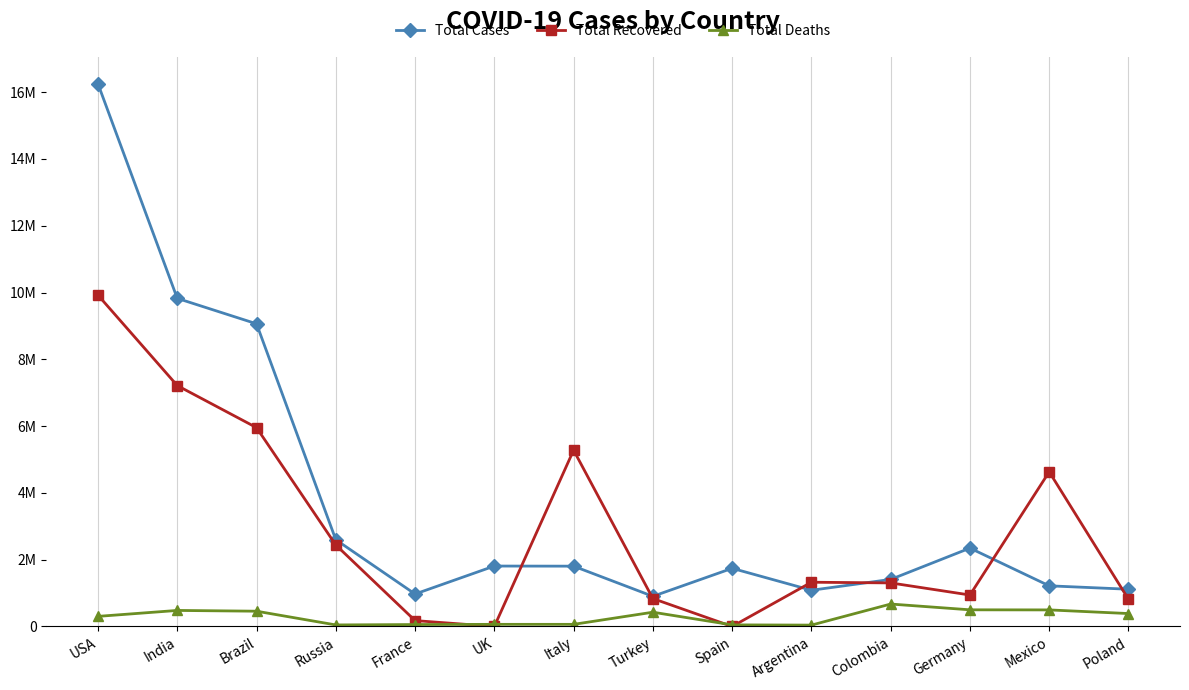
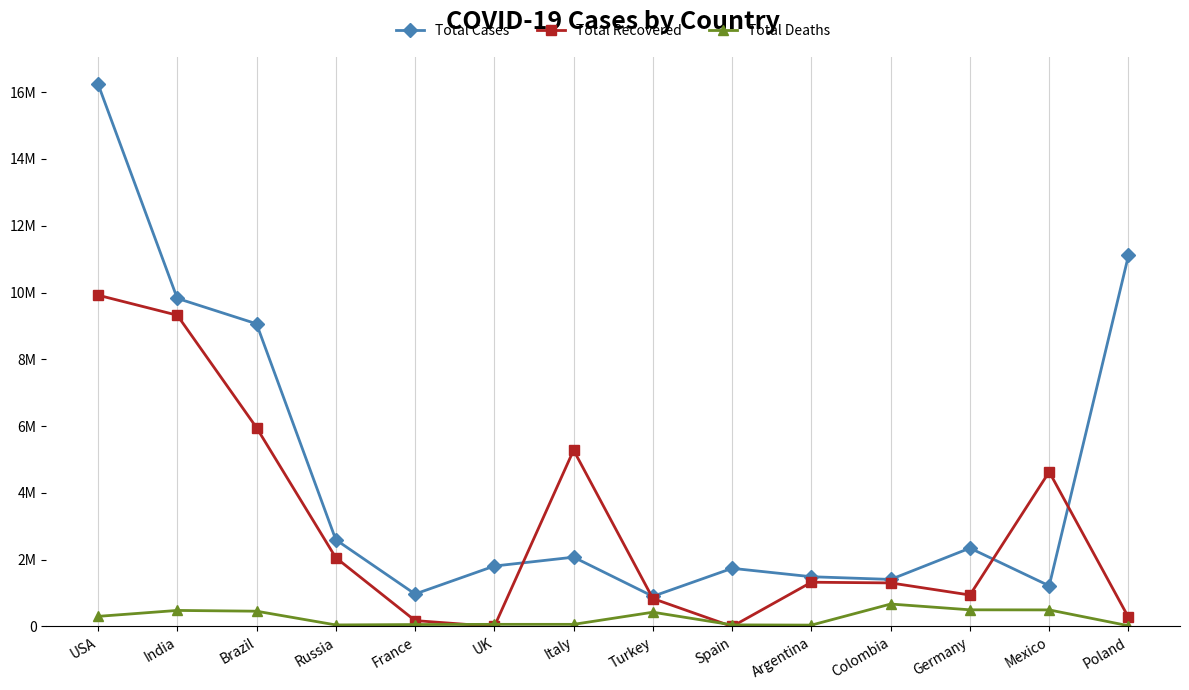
  {
    "Total Cases": {
      "USA": 16200000,
      "India": 9800000,
      "Brazil": 9100000,
      "Russia": 2600000,
      "France": 1000000,
      "UK": 1800000,
-     "Italy": 1800000,
+     "Italy": 2100000,
      "Spain": 1700000,
-     "Argentina": 1100000,
+     "Argentina": 1500000,
      "Colombia": 1400000,
      "Germany": 2300000,
      "Mexico": 1200000,
-     "Poland": 1100000
+     "Poland": 11100000
    },
    "Total Recovered": {
      "USA": 9900000,
-     "India": 7200000,
+     "India": 9300000,
      "Brazil": 6000000,
-     "Russia": 2400000,
+     "Russia": 2100000,
      "France": 200000,
      "Italy": 5300000,
      "Argentina": 1300000,
      "Colombia": 1300000,
      "Germany": 900000,
      "Mexico": 4600000,
-     "Poland": 800000
+     "Poland": 300000
    },
    "Total Deaths": {
      "USA": 300000,
      "India": 500000,
      "Brazil": 500000,
      "Russia": 0,
      "France": 100000,
      "Italy": 100000,
      "Turkey": 400000,
      "Argentina": 0,
      "Colombia": 700000,
      "Germany": 500000,
      "Mexico": 500000,
-     "Poland": 400000
+     "Poland": 0
    }
  }
